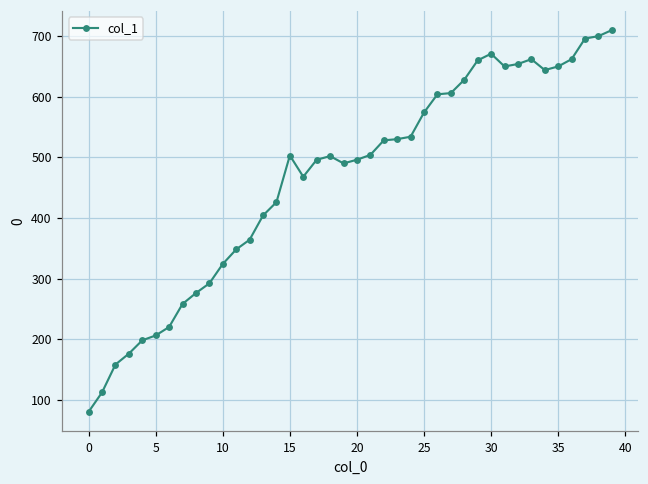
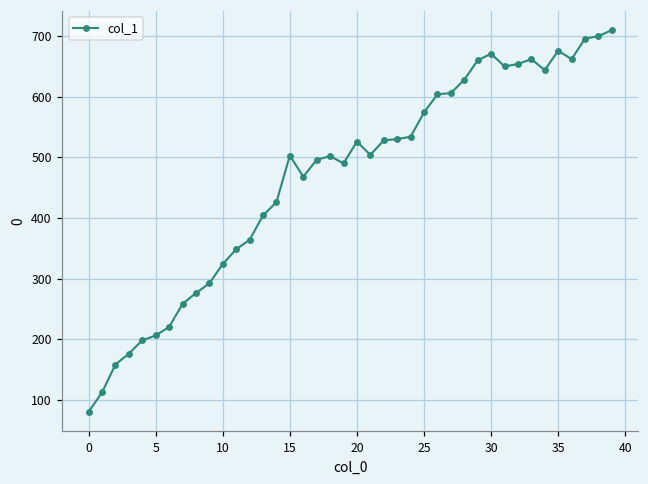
  {
    "0": 80,
    "5": 210,
    "10": 320,
    "15": 500,
-   "20": 500,
+   "20": 530,
    "25": 570,
    "30": 670,
-   "35": 650
+   "35": 680
  }
